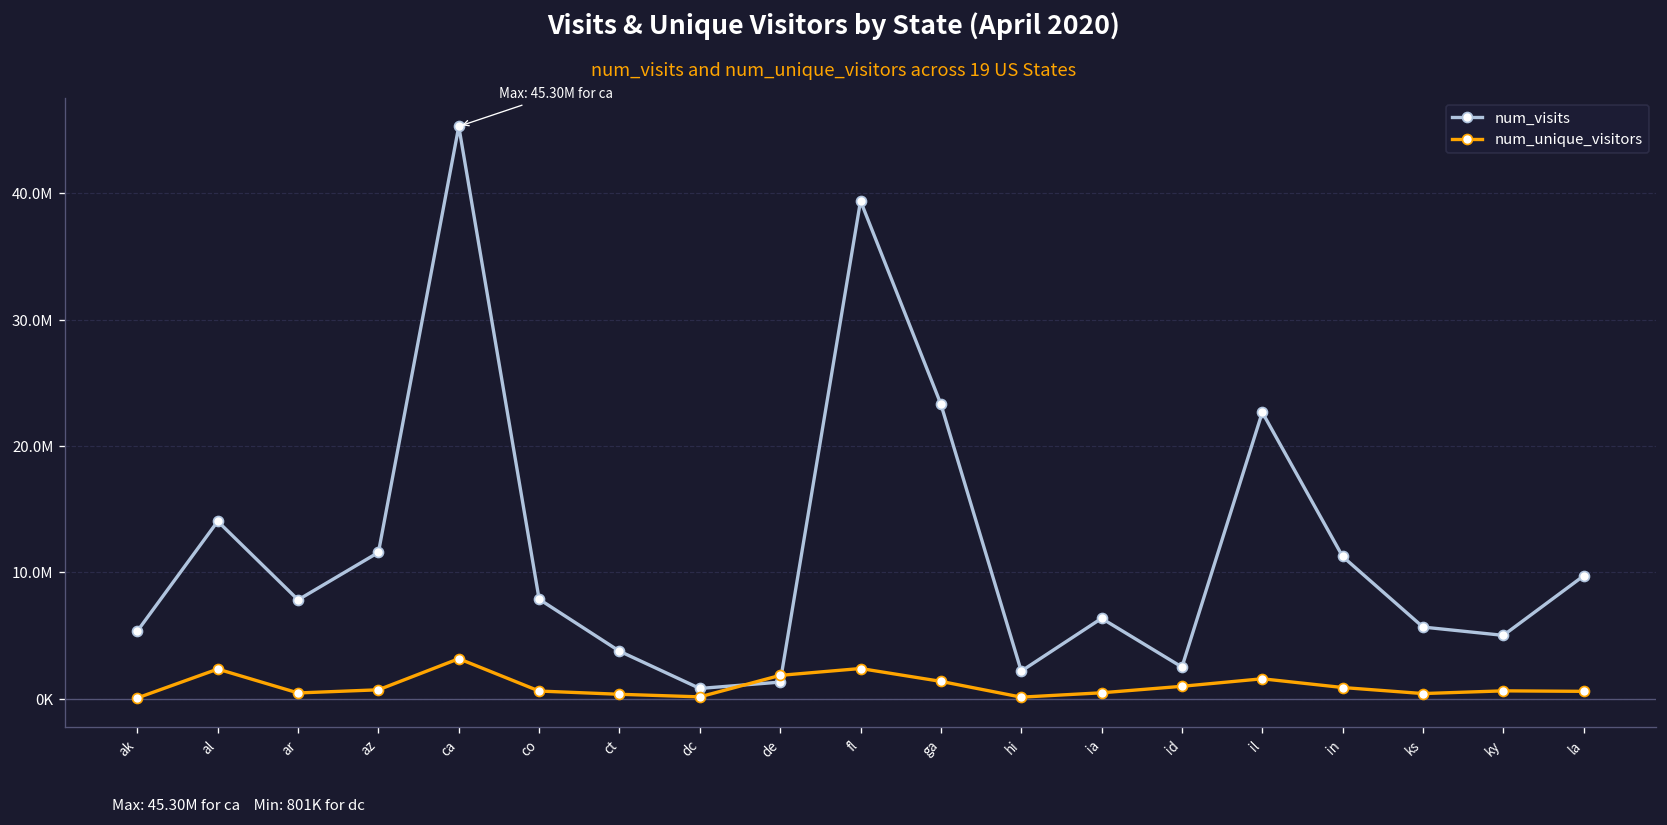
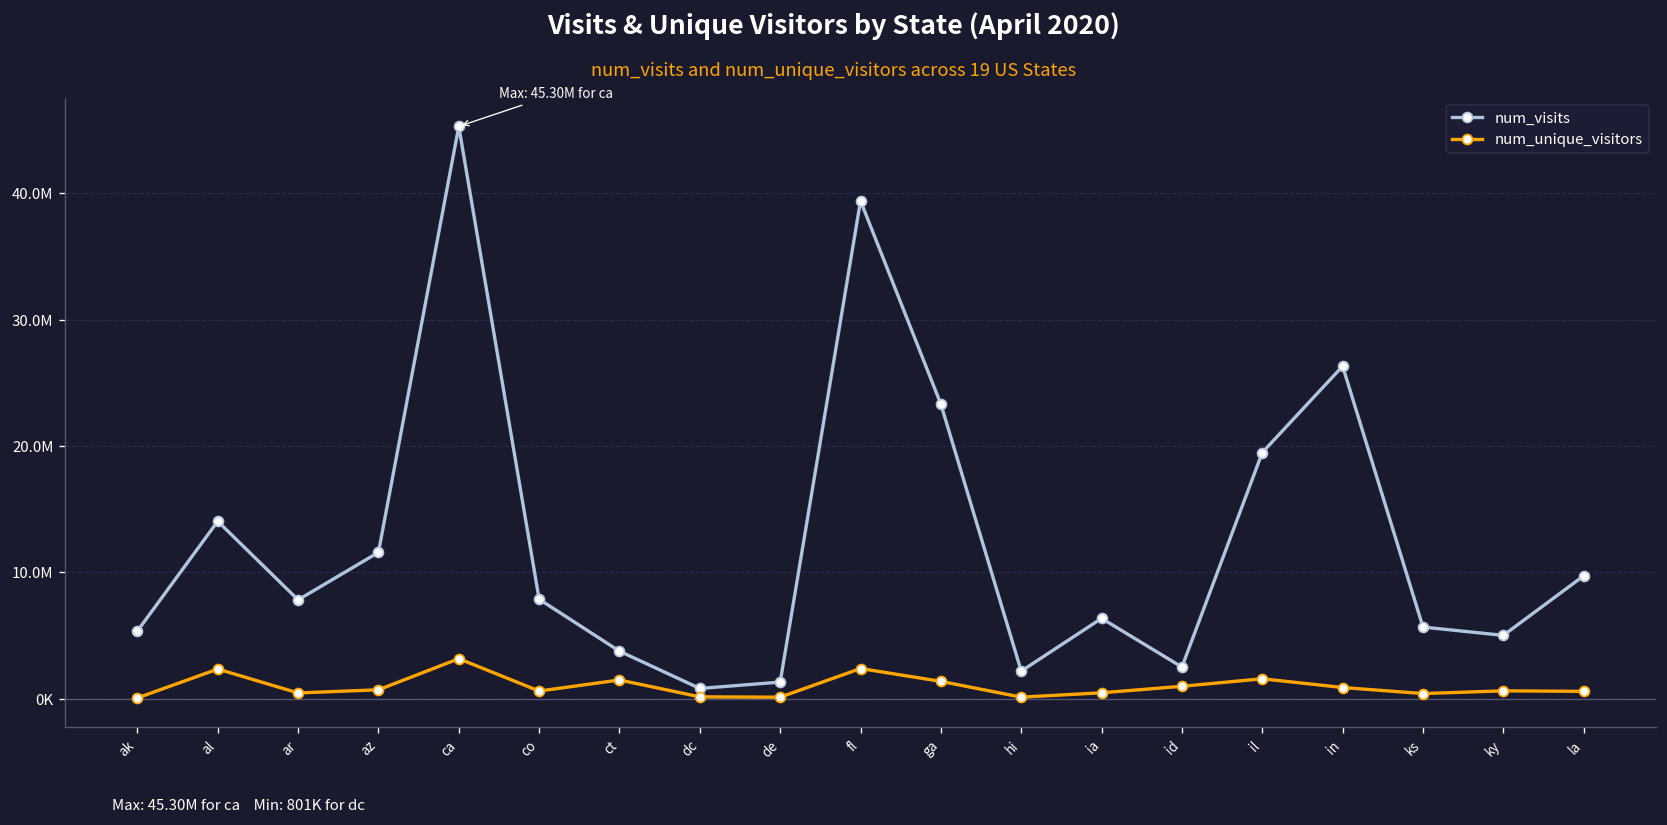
  {
    "num_visits": {
      "ak": 5300000,
      "al": 14000000,
      "ar": 7800000,
      "az": 11600000,
      "co": 7900000,
      "ct": 3800000,
      "dc": 800000,
      "de": 1300000,
      "fl": 39400000,
      "ga": 23300000,
      "hi": 2200000,
      "ia": 6400000,
      "id": 2500000,
-     "il": 22700000,
-     "in": 11200000,
+     "il": 19500000,
+     "in": 26300000,
      "ks": 5700000,
      "ky": 5000000,
      "la": 9700000
    },
    "num_unique_visitors": {
      "ak": 100000,
      "al": 2300000,
      "ar": 400000,
      "az": 700000,
      "ca": 3200000,
      "co": 600000,
-     "ct": 300000,
+     "ct": 1500000,
      "dc": 100000,
-     "de": 1800000,
+     "de": 100000,
      "fl": 2400000,
      "ga": 1400000,
      "hi": 100000,
      "ia": 500000,
      "id": 1000000,
      "il": 1600000,
      "in": 900000,
      "ks": 400000,
      "ky": 600000,
      "la": 600000
    }
  }
